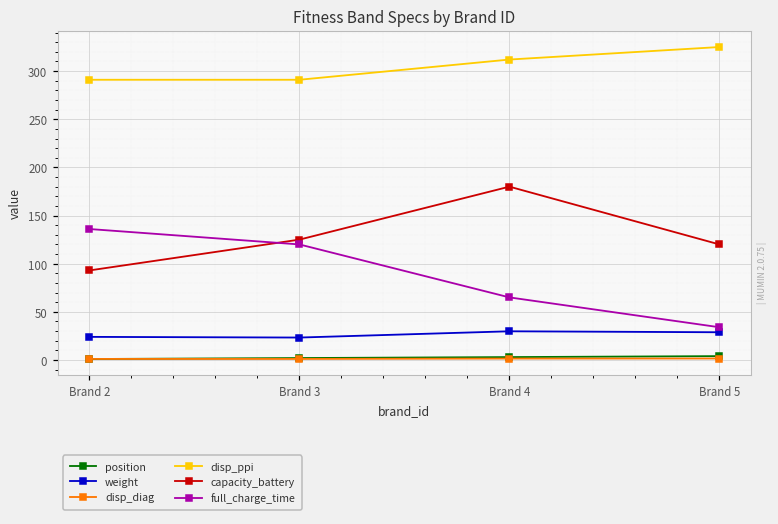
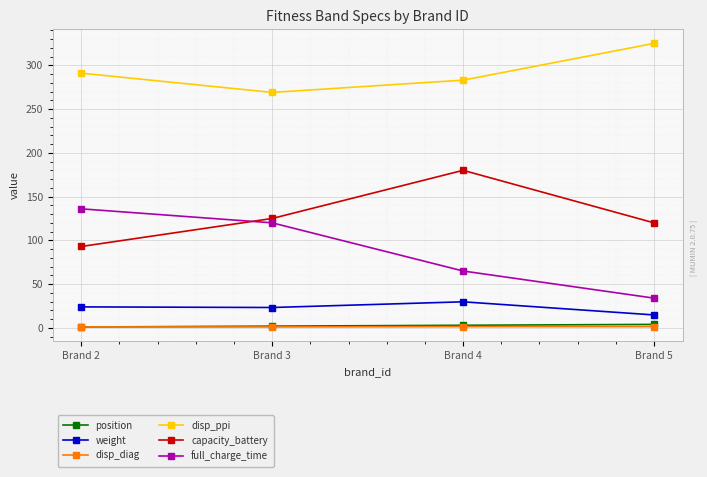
  {
    "weight": {
      "Brand 2": 20,
      "Brand 3": 20,
      "Brand 4": 30,
-     "Brand 5": 30
+     "Brand 5": 10
    },
    "disp_ppi": {
      "Brand 2": 290,
-     "Brand 3": 290,
-     "Brand 4": 310,
+     "Brand 3": 270,
+     "Brand 4": 280,
      "Brand 5": 330
    },
    "capacity_battery": {
      "Brand 2": 90,
      "Brand 3": 130,
      "Brand 4": 180,
      "Brand 5": 120
    },
    "full_charge_time": {
      "Brand 2": 140,
      "Brand 3": 120,
      "Brand 4": 70,
      "Brand 5": 30
    }
  }
